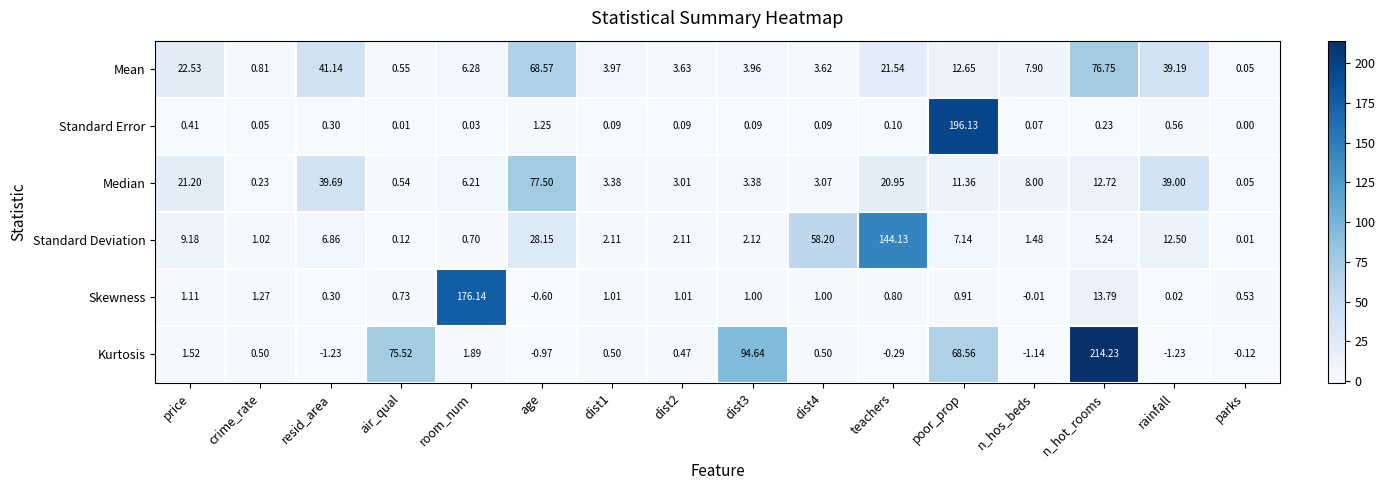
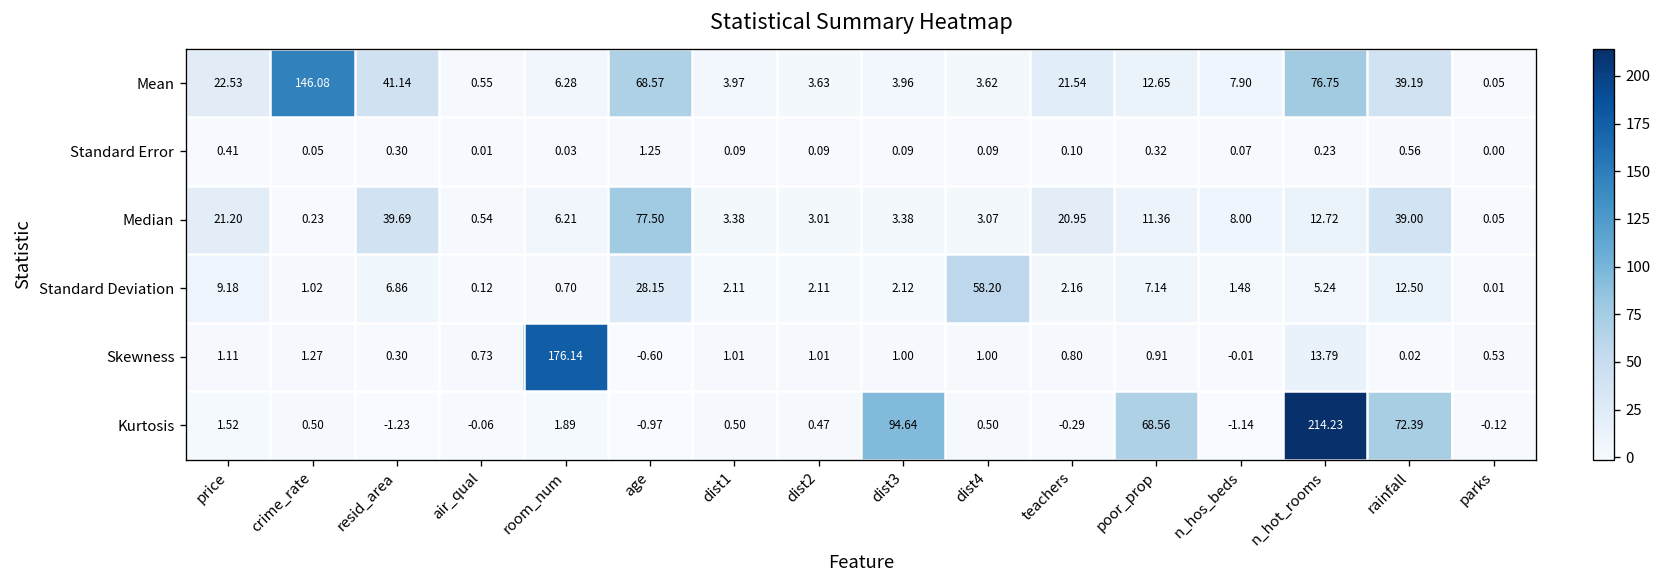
  {
    "Mean": {
      "price": 22.53,
-     "crime_rate": 0.81,
+     "crime_rate": 146.08,
      "resid_area": 41.14,
      "air_qual": 0.55,
      "room_num": 6.28,
      "age": 68.57,
      "dist1": 3.97,
      "dist2": 3.63,
      "dist3": 3.96,
      "dist4": 3.62,
      "teachers": 21.54,
      "poor_prop": 12.65,
      "n_hos_beds": 7.90,
      "n_hot_rooms": 76.75,
      "rainfall": 39.19,
      "parks": 0.05
    },
    "Standard Error": {
      "price": 0.41,
      "crime_rate": 0.05,
      "resid_area": 0.30,
      "air_qual": 0.01,
      "room_num": 0.03,
      "age": 1.25,
      "dist1": 0.09,
      "dist2": 0.09,
      "dist3": 0.09,
      "dist4": 0.09,
      "teachers": 0.10,
-     "poor_prop": 196.13,
+     "poor_prop": 0.32,
      "n_hos_beds": 0.07,
      "n_hot_rooms": 0.23,
      "rainfall": 0.56,
      "parks": 0.00
    },
    "Median": {
      "price": 21.20,
      "crime_rate": 0.23,
      "resid_area": 39.69,
      "air_qual": 0.54,
      "room_num": 6.21,
      "age": 77.50,
      "dist1": 3.38,
      "dist2": 3.01,
      "dist3": 3.38,
      "dist4": 3.07,
      "teachers": 20.95,
      "poor_prop": 11.36,
      "n_hos_beds": 8.00,
      "n_hot_rooms": 12.72,
      "rainfall": 39.00,
      "parks": 0.05
    },
    "Standard Deviation": {
      "price": 9.18,
      "crime_rate": 1.02,
      "resid_area": 6.86,
      "air_qual": 0.12,
      "room_num": 0.70,
      "age": 28.15,
      "dist1": 2.11,
      "dist2": 2.11,
      "dist3": 2.12,
      "dist4": 58.20,
-     "teachers": 144.13,
+     "teachers": 2.16,
      "poor_prop": 7.14,
      "n_hos_beds": 1.48,
      "n_hot_rooms": 5.24,
      "rainfall": 12.50,
      "parks": 0.01
    },
    "Skewness": {
      "price": 1.11,
      "crime_rate": 1.27,
      "resid_area": 0.30,
      "air_qual": 0.73,
      "room_num": 176.14,
      "age": -0.60,
      "dist1": 1.01,
      "dist2": 1.01,
      "dist3": 1.00,
      "dist4": 1.00,
      "teachers": 0.80,
      "poor_prop": 0.91,
      "n_hos_beds": -0.01,
      "n_hot_rooms": 13.79,
      "rainfall": 0.02,
      "parks": 0.53
    },
    "Kurtosis": {
      "price": 1.52,
      "crime_rate": 0.50,
      "resid_area": -1.23,
-     "air_qual": 75.52,
+     "air_qual": -0.06,
      "room_num": 1.89,
      "age": -0.97,
      "dist1": 0.50,
      "dist2": 0.47,
      "dist3": 94.64,
      "dist4": 0.50,
      "teachers": -0.29,
      "poor_prop": 68.56,
      "n_hos_beds": -1.14,
      "n_hot_rooms": 214.23,
-     "rainfall": -1.23,
+     "rainfall": 72.39,
      "parks": -0.12
    }
  }
